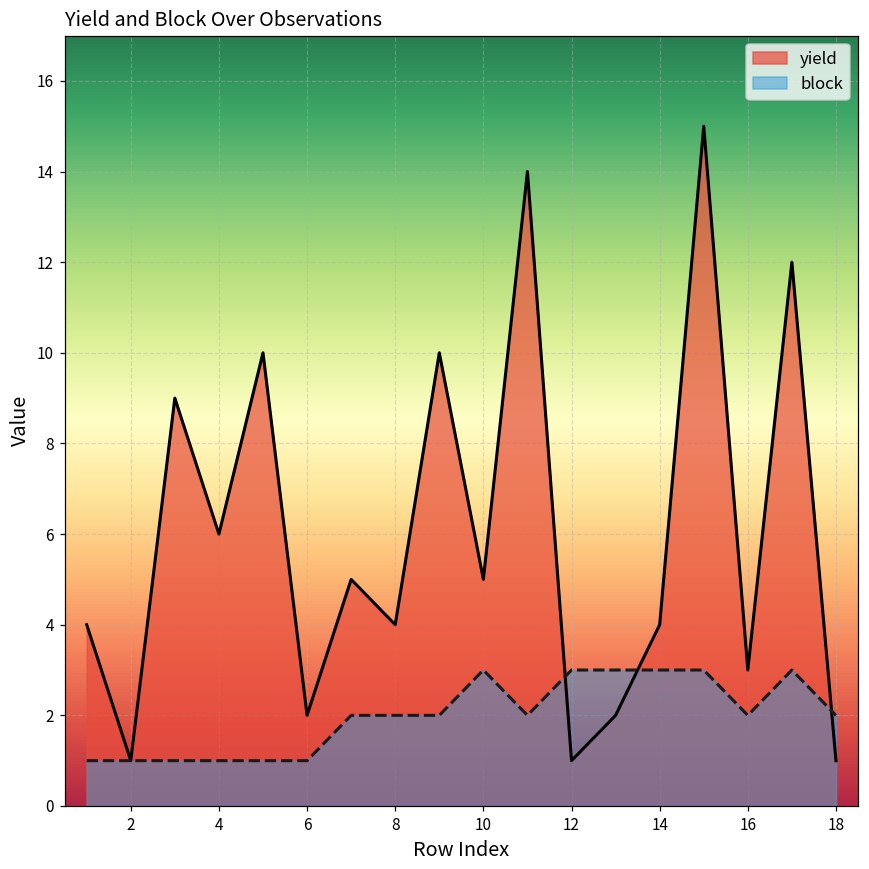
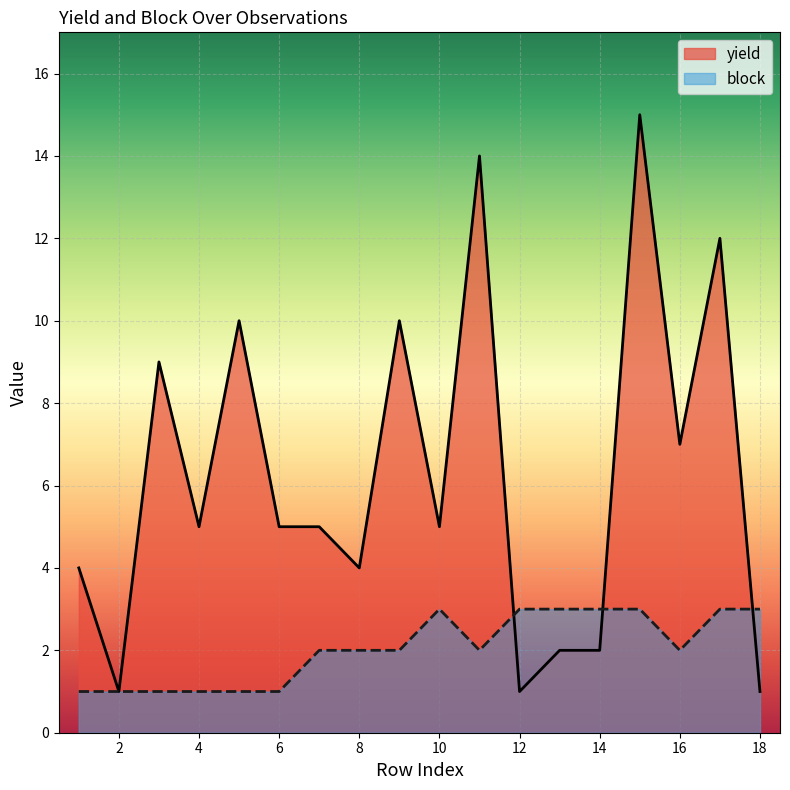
  {
    "yield": {
-     "4": 6,
-     "6": 2,
+     "4": 5,
+     "6": 5,
      "8": 4,
      "10": 5,
      "12": 1,
-     "14": 4,
-     "16": 3,
+     "14": 2,
+     "16": 7,
      "18": 1
    },
    "block": {
      "4": 1,
      "6": 1,
      "8": 2,
      "10": 3,
      "12": 3,
      "14": 3,
      "16": 2,
-     "18": 2
+     "18": 3
    }
  }
